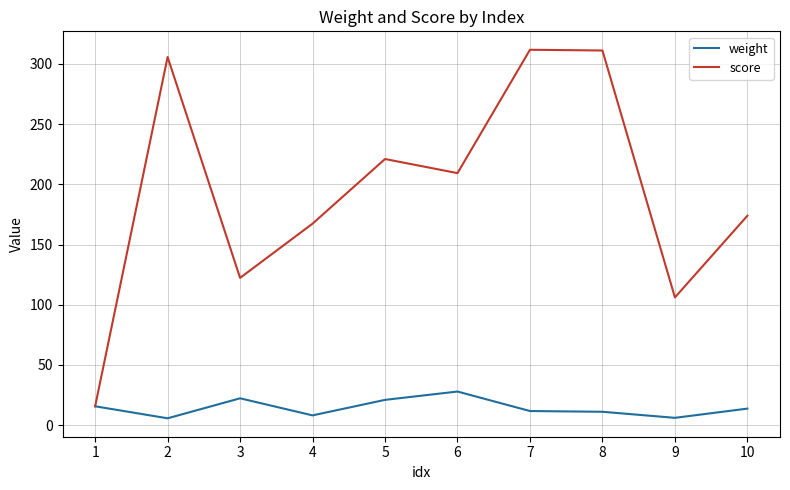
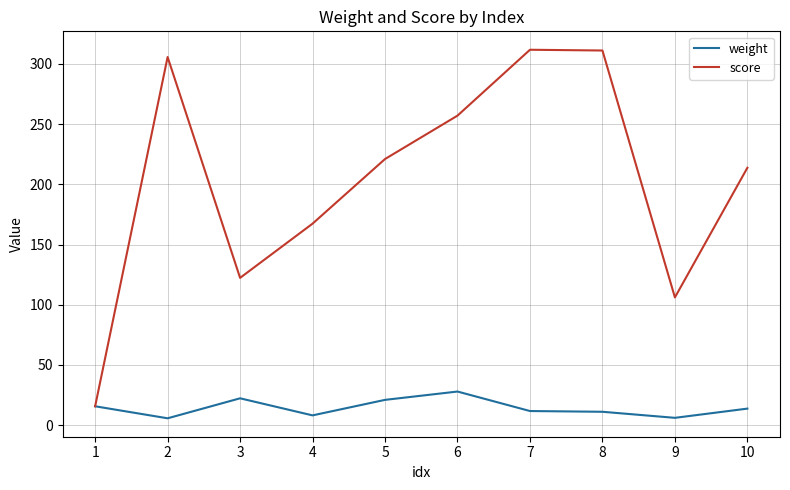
  {
    "weight": {
      "2": 6,
      "3": 22,
      "4": 8,
      "5": 21,
      "6": 28,
      "7": 12,
      "8": 11,
      "9": 6,
      "10": 14
    },
    "score": {
      "2": 306,
      "3": 122,
      "4": 167,
      "5": 221,
-     "6": 209,
+     "6": 257,
      "7": 312,
      "8": 311,
      "9": 106,
-     "10": 174
+     "10": 214
    }
  }
